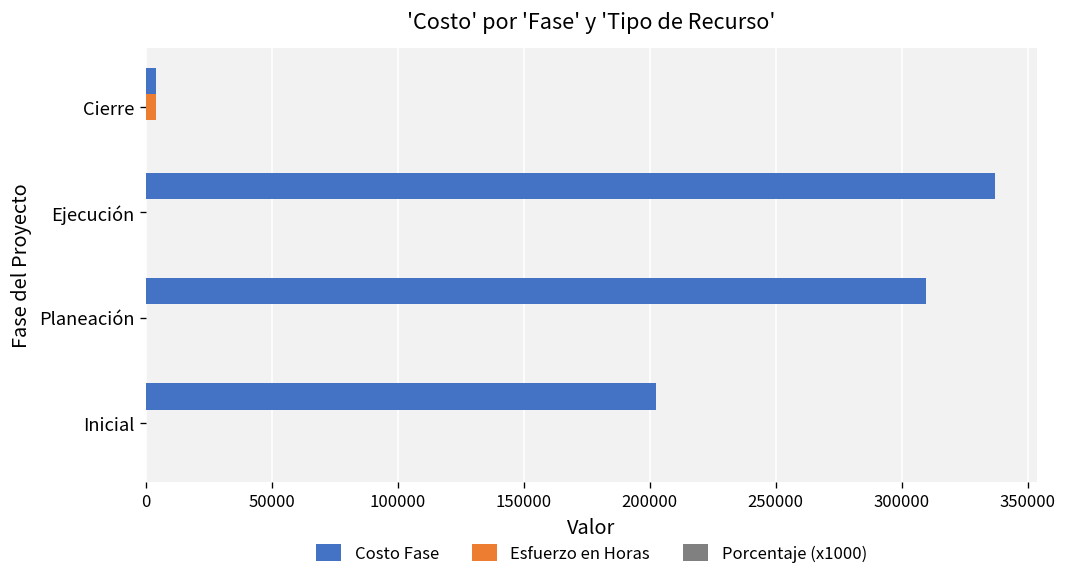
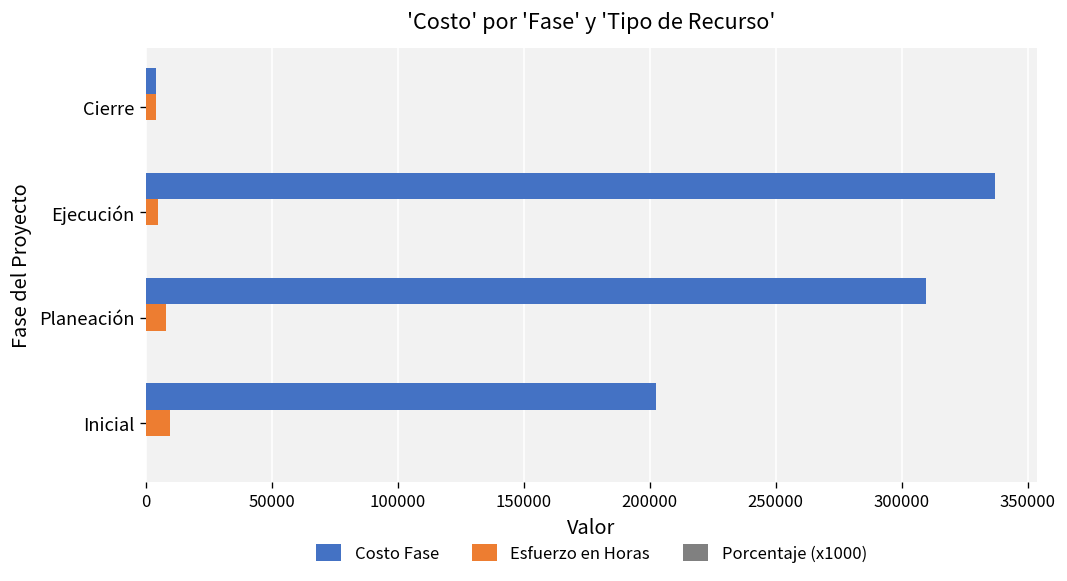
  {
    "Costo Fase": {
      "Cierre": 4000,
      "Ejecución": 337000,
      "Planeación": 310000,
      "Inicial": 202000
    },
    "Esfuerzo en Horas": {
      "Cierre": 4000,
-     "Ejecución": 0,
-     "Planeación": 0,
-     "Inicial": 0
+     "Ejecución": 5000,
+     "Planeación": 8000,
+     "Inicial": 9000
    }
  }
